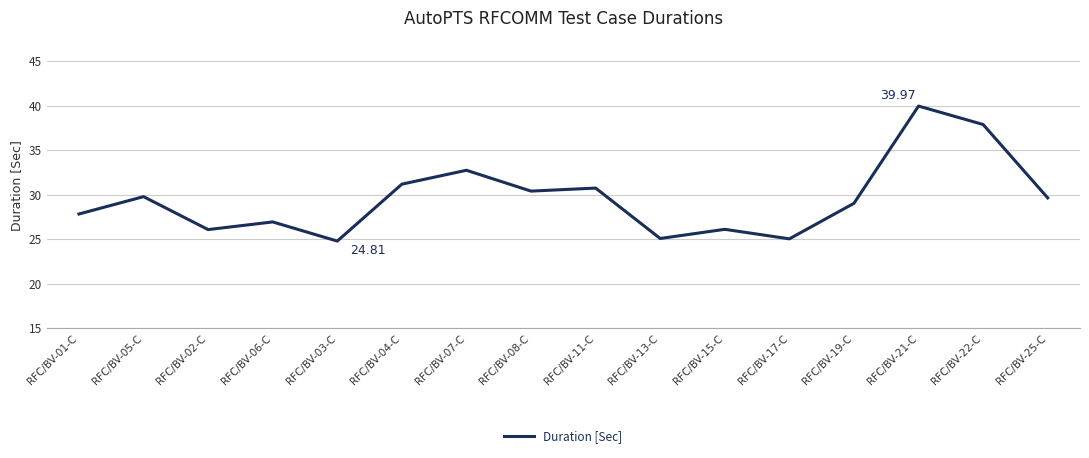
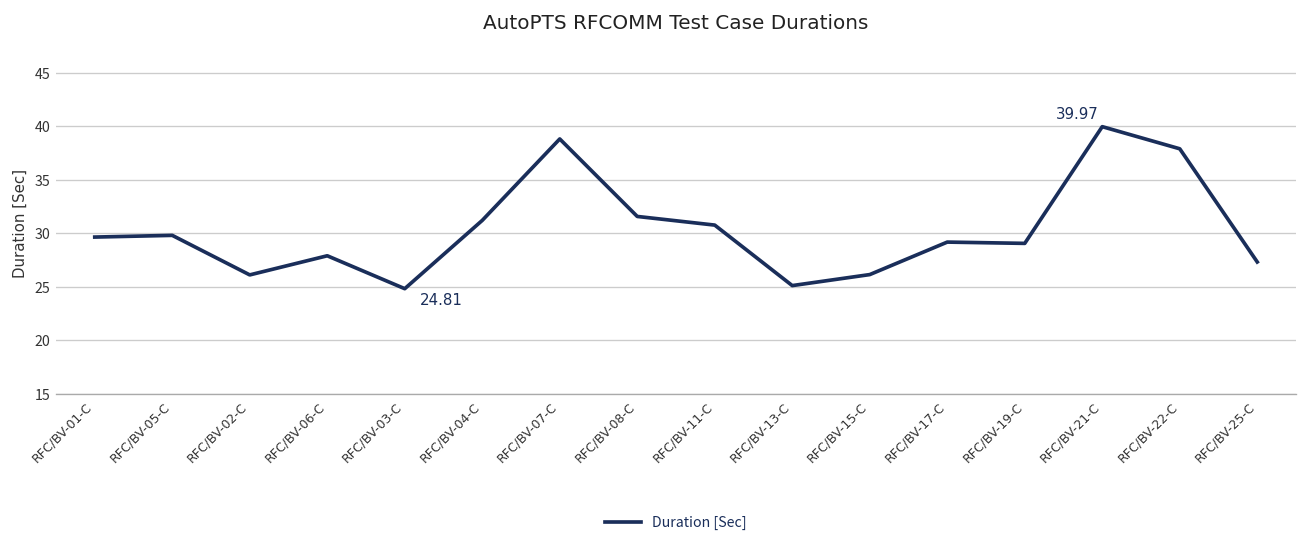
  {
-   "RFC/BV-01-C": 28,
+   "RFC/BV-01-C": 30,
    "RFC/BV-05-C": 30,
    "RFC/BV-02-C": 26,
-   "RFC/BV-06-C": 27,
+   "RFC/BV-06-C": 28,
    "RFC/BV-04-C": 31,
-   "RFC/BV-07-C": 33,
-   "RFC/BV-08-C": 30,
+   "RFC/BV-07-C": 39,
+   "RFC/BV-08-C": 32,
    "RFC/BV-11-C": 31,
    "RFC/BV-13-C": 25,
    "RFC/BV-15-C": 26,
-   "RFC/BV-17-C": 25,
+   "RFC/BV-17-C": 29,
    "RFC/BV-19-C": 29,
    "RFC/BV-22-C": 38,
-   "RFC/BV-25-C": 30
+   "RFC/BV-25-C": 27
  }
